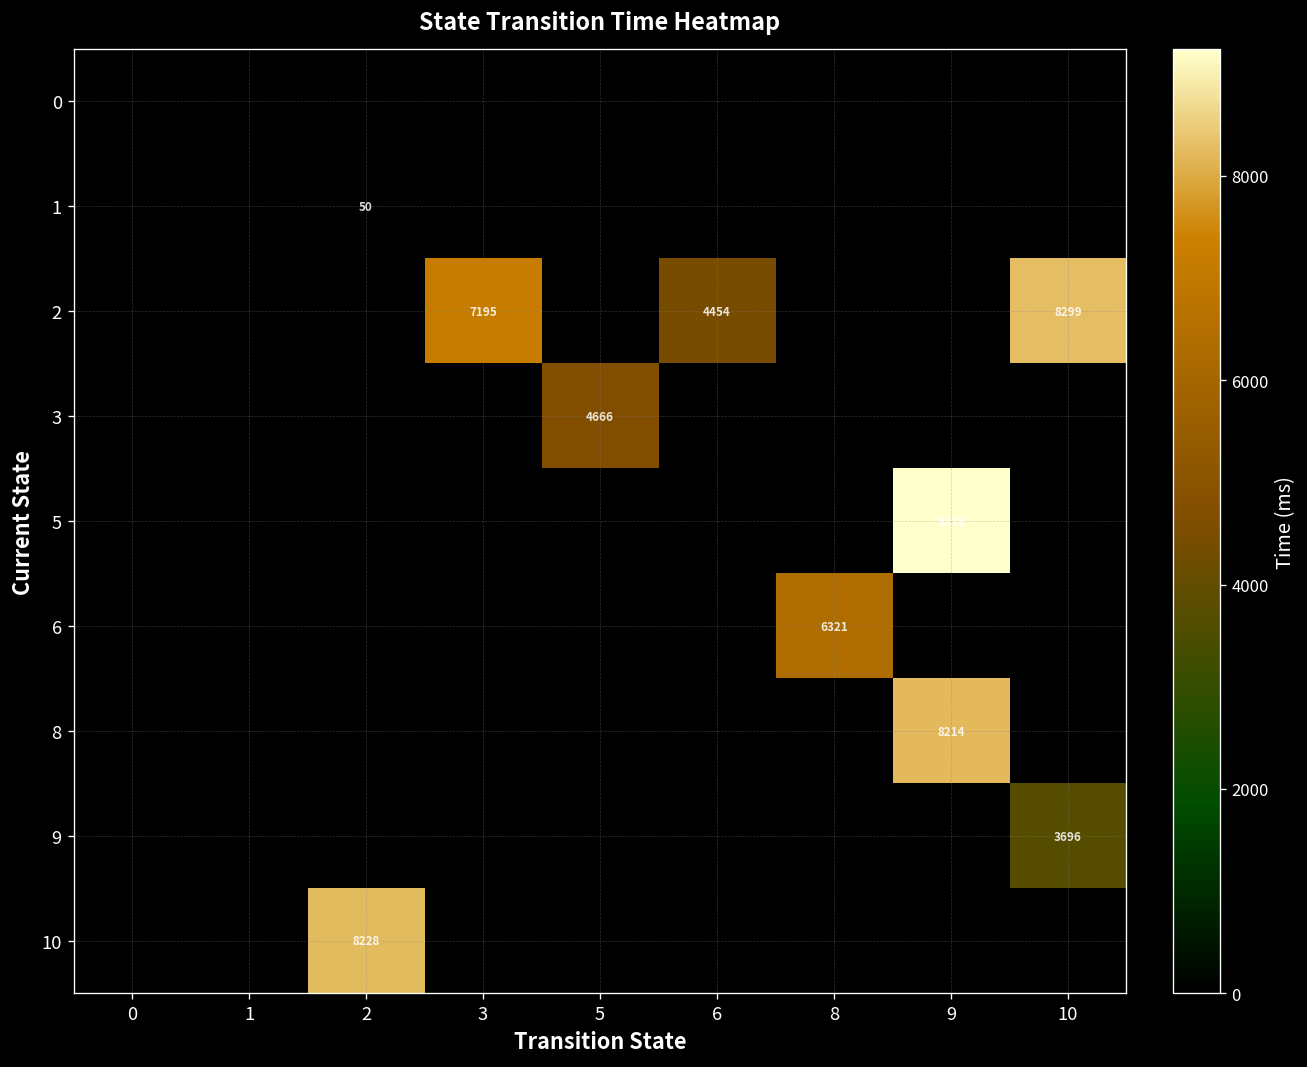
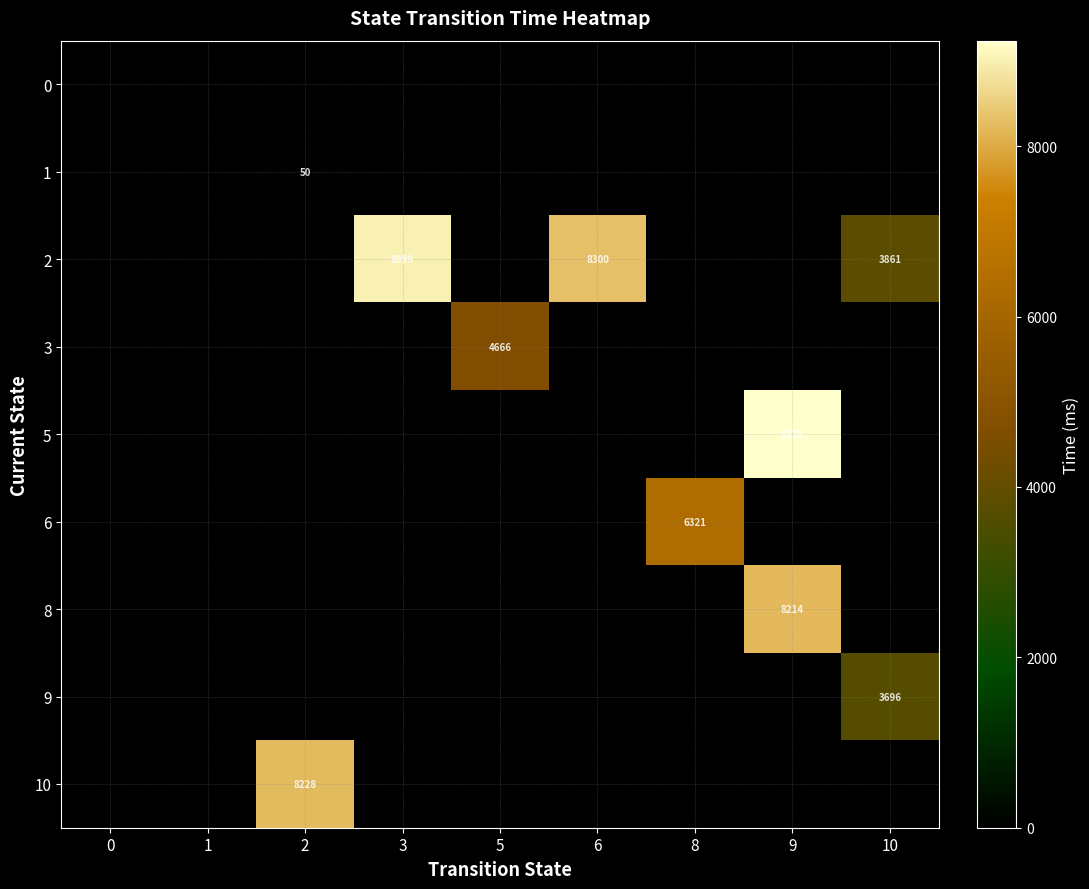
  {
    "1": {
      "2": 50
    },
    "2": {
-     "3": 7195,
-     "6": 4454,
-     "10": 8299
+     "3": 8999,
+     "6": 8300,
+     "10": 3861
    },
    "3": {
      "5": 4666
    },
    "5": {
      "9": 9238
    },
    "6": {
      "8": 6321
    },
    "8": {
      "9": 8214
    },
    "9": {
      "10": 3696
    },
    "10": {
      "2": 8228
    }
  }
